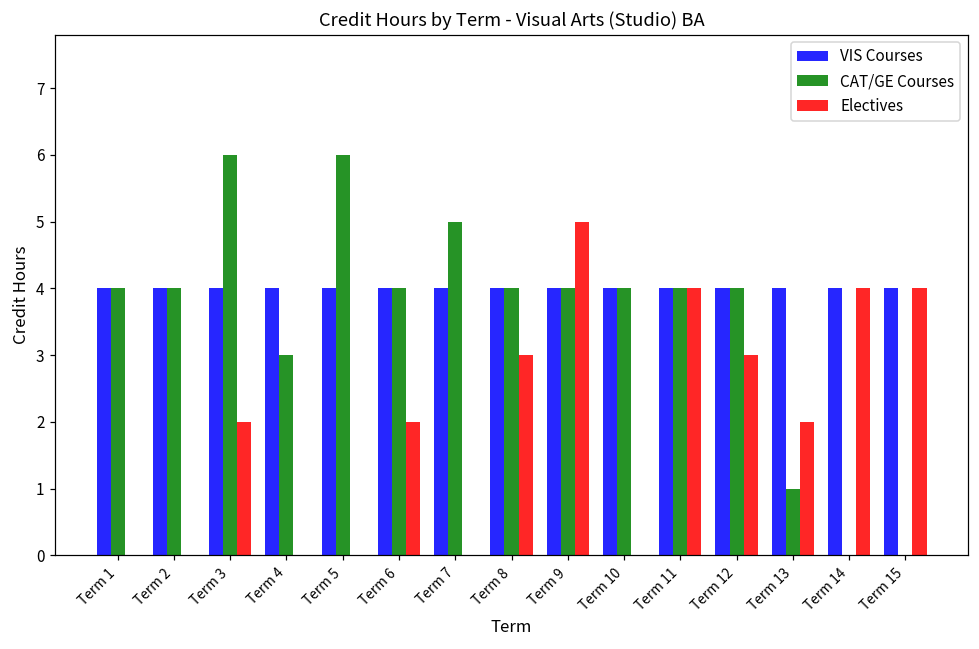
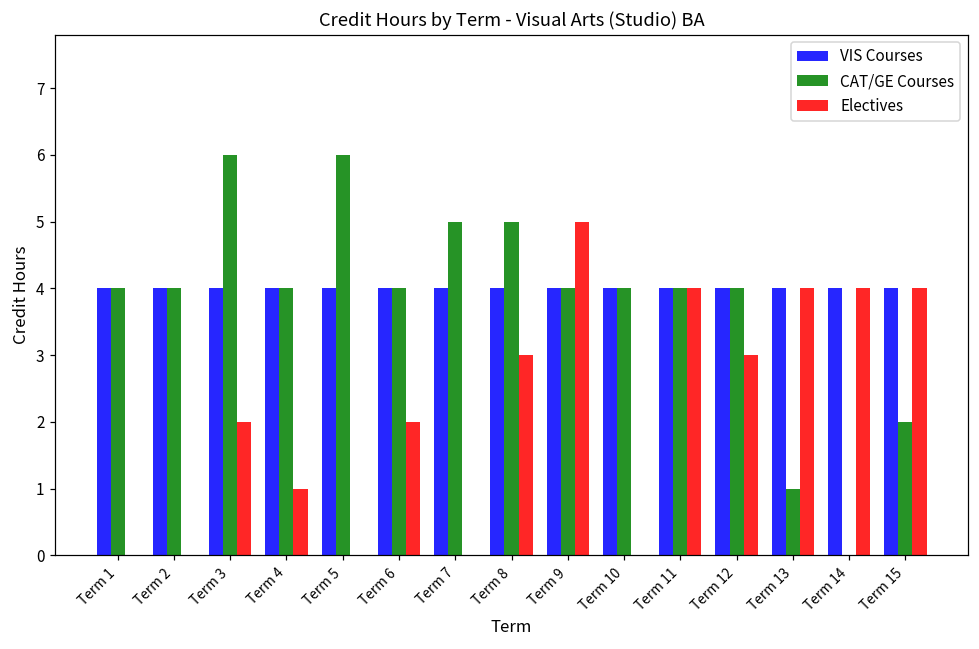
  {
    "VIS Courses": {
      "Term 1": 4,
      "Term 2": 4,
      "Term 3": 4,
      "Term 4": 4,
      "Term 5": 4,
      "Term 6": 4,
      "Term 7": 4,
      "Term 8": 4,
      "Term 9": 4,
      "Term 10": 4,
      "Term 11": 4,
      "Term 12": 4,
      "Term 13": 4,
      "Term 14": 4,
      "Term 15": 4
    },
    "CAT/GE Courses": {
      "Term 1": 4,
      "Term 2": 4,
      "Term 3": 6,
-     "Term 4": 3,
+     "Term 4": 4,
      "Term 5": 6,
      "Term 6": 4,
      "Term 7": 5,
-     "Term 8": 4,
+     "Term 8": 5,
      "Term 9": 4,
      "Term 10": 4,
      "Term 11": 4,
      "Term 12": 4,
      "Term 13": 1,
      "Term 14": 0,
-     "Term 15": 0
+     "Term 15": 2
    },
    "Electives": {
      "Term 1": 0,
      "Term 2": 0,
      "Term 3": 2,
-     "Term 4": 0,
+     "Term 4": 1,
      "Term 5": 0,
      "Term 6": 2,
      "Term 7": 0,
      "Term 8": 3,
      "Term 9": 5,
      "Term 10": 0,
      "Term 11": 4,
      "Term 12": 3,
-     "Term 13": 2,
+     "Term 13": 4,
      "Term 14": 4,
      "Term 15": 4
    }
  }
